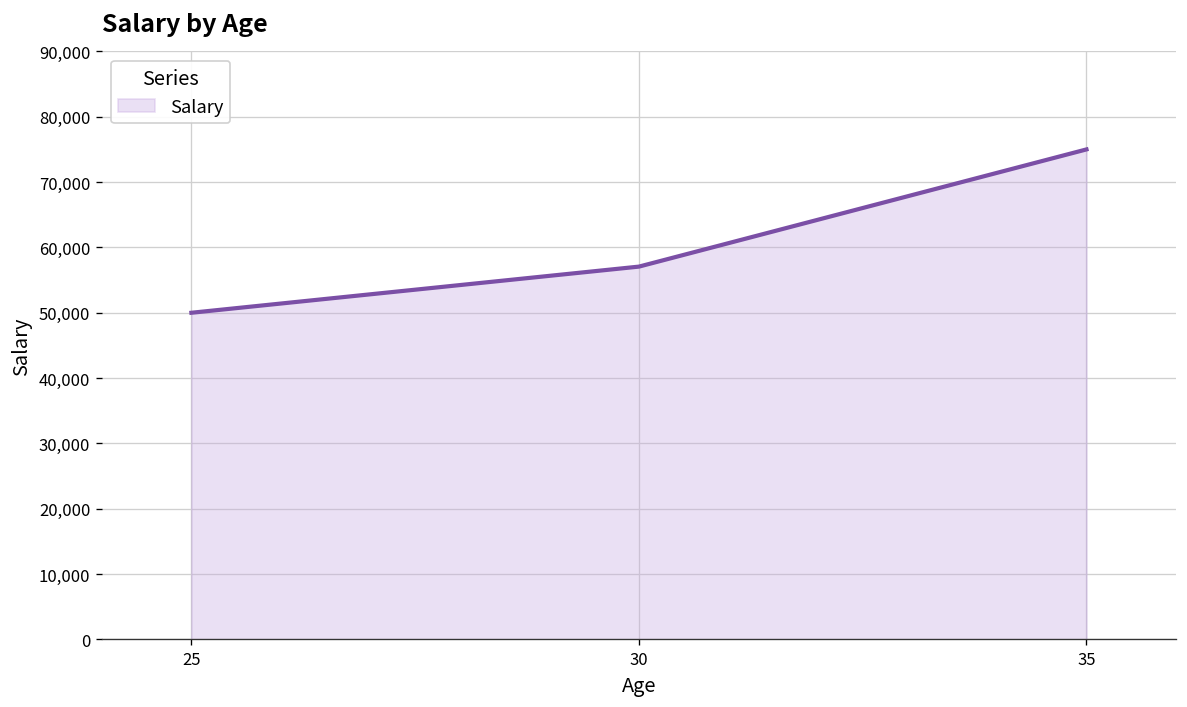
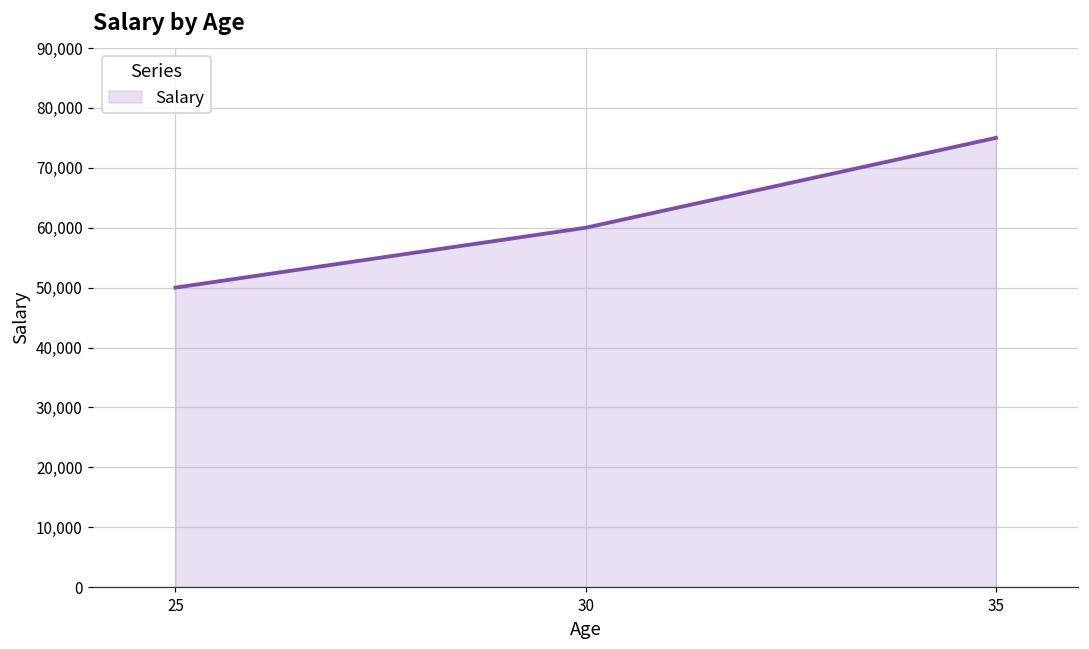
  {
    "25": "50,000",
-   "30": "57,000",
+   "30": "60,000",
    "35": "75,000"
  }
